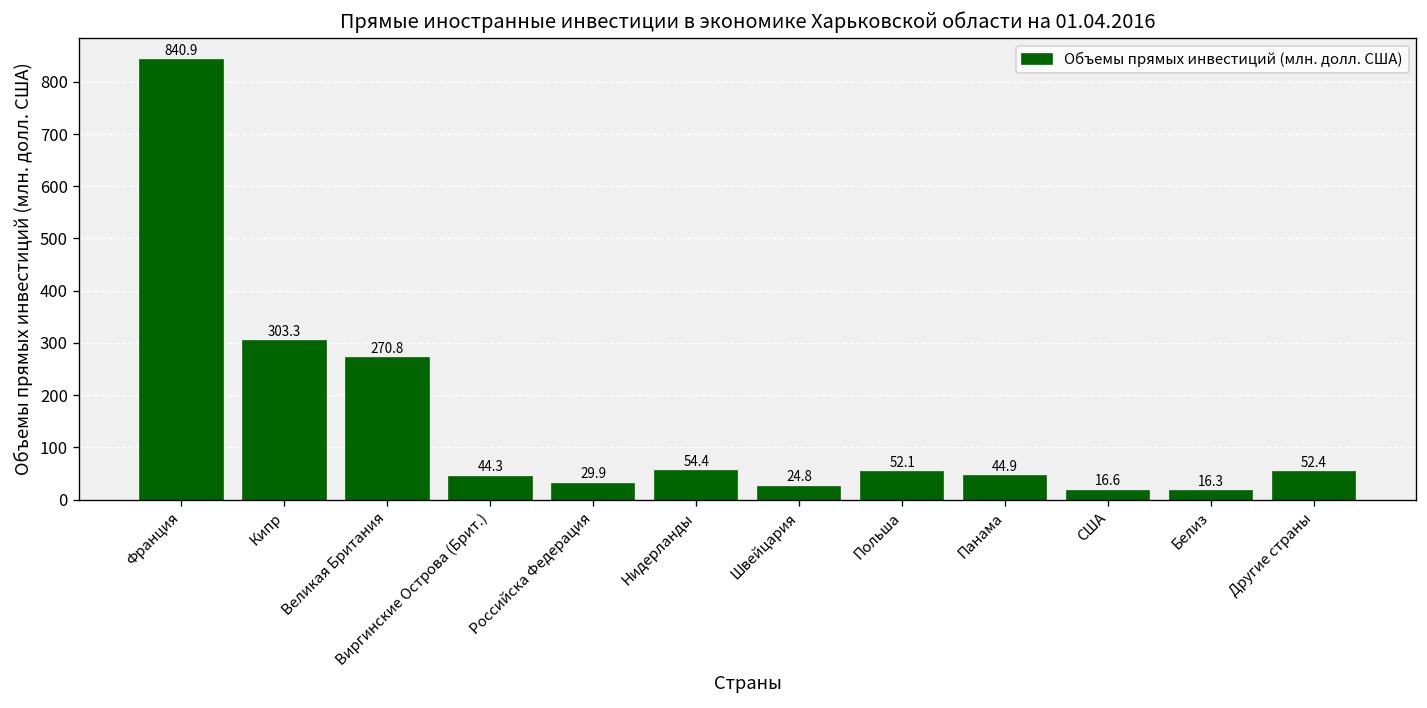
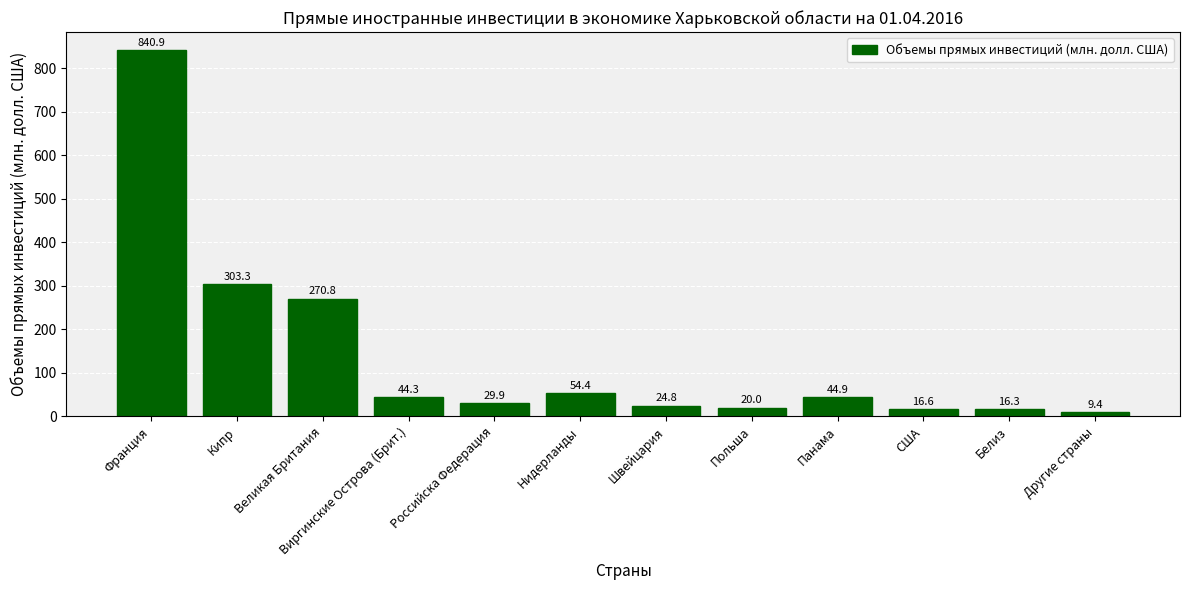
  {
    "Франция": 840.9,
    "Кипр": 303.3,
    "Великая Британия": 270.8,
    "Виргинские Острова (Брит.)": 44.3,
    "Российска Федерация": 29.9,
    "Нидерланды": 54.4,
    "Швейцария": 24.8,
-   "Польша": 52.1,
+   "Польша": 20.0,
    "Панама": 44.9,
    "США": 16.6,
    "Белиз": 16.3,
-   "Другие страны": 52.4
+   "Другие страны": 9.4
  }
